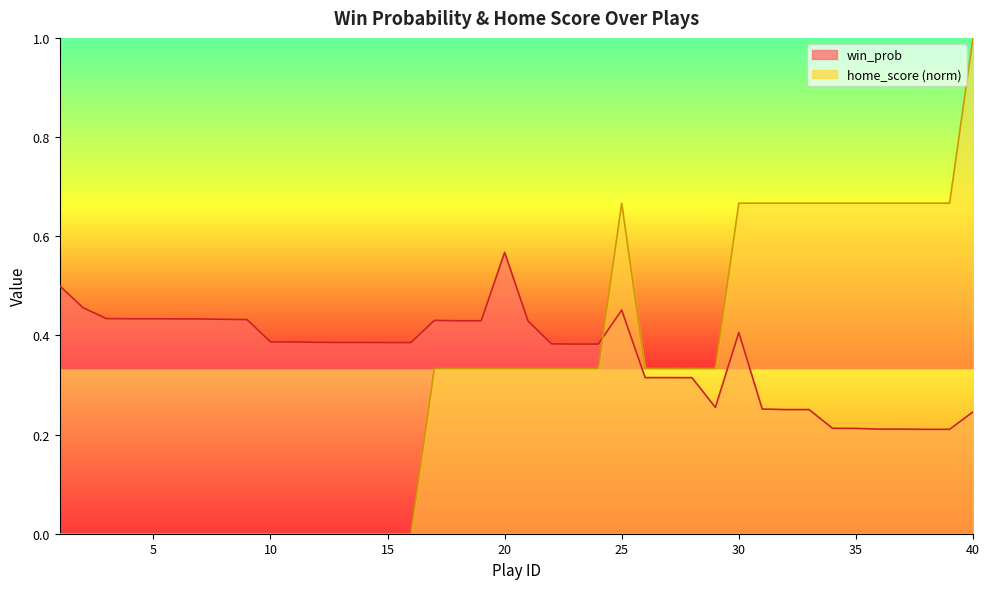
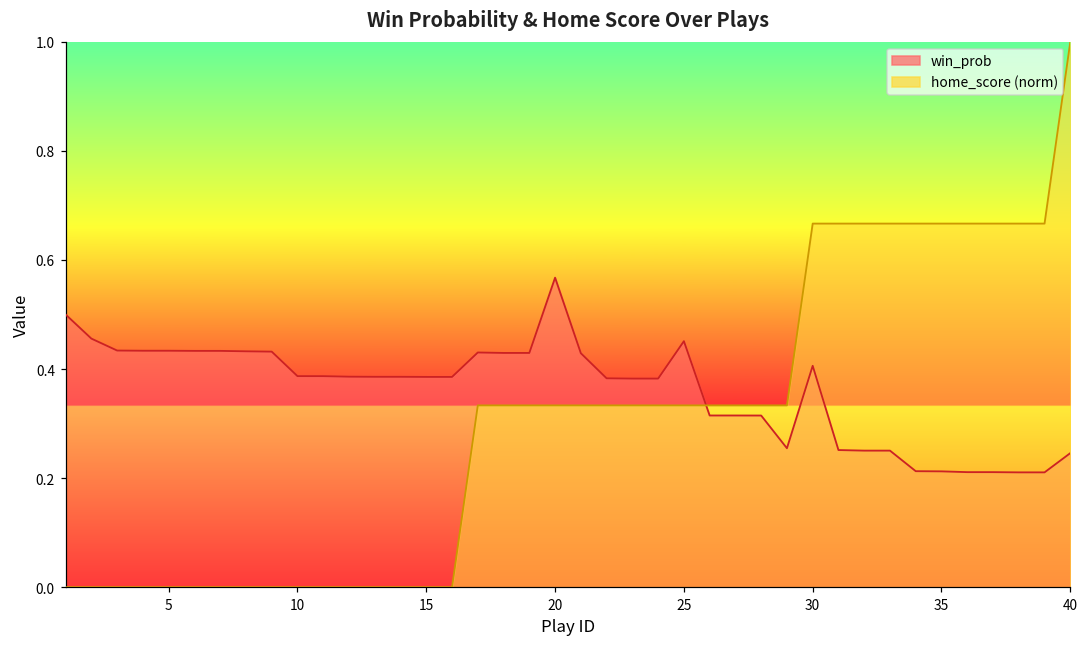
  {
    "win_prob": {
      "5": 0.43,
      "10": 0.39,
      "15": 0.39,
      "20": 0.57,
      "25": 0.45,
      "30": 0.41,
      "35": 0.21,
      "40": 0.25
    },
    "home_score (norm)": {
      "5": 0.00,
      "10": 0.00,
      "15": 0.00,
      "20": 0.33,
-     "25": 0.67,
+     "25": 0.33,
      "30": 0.67,
      "35": 0.67,
      "40": 1.00
    }
  }
